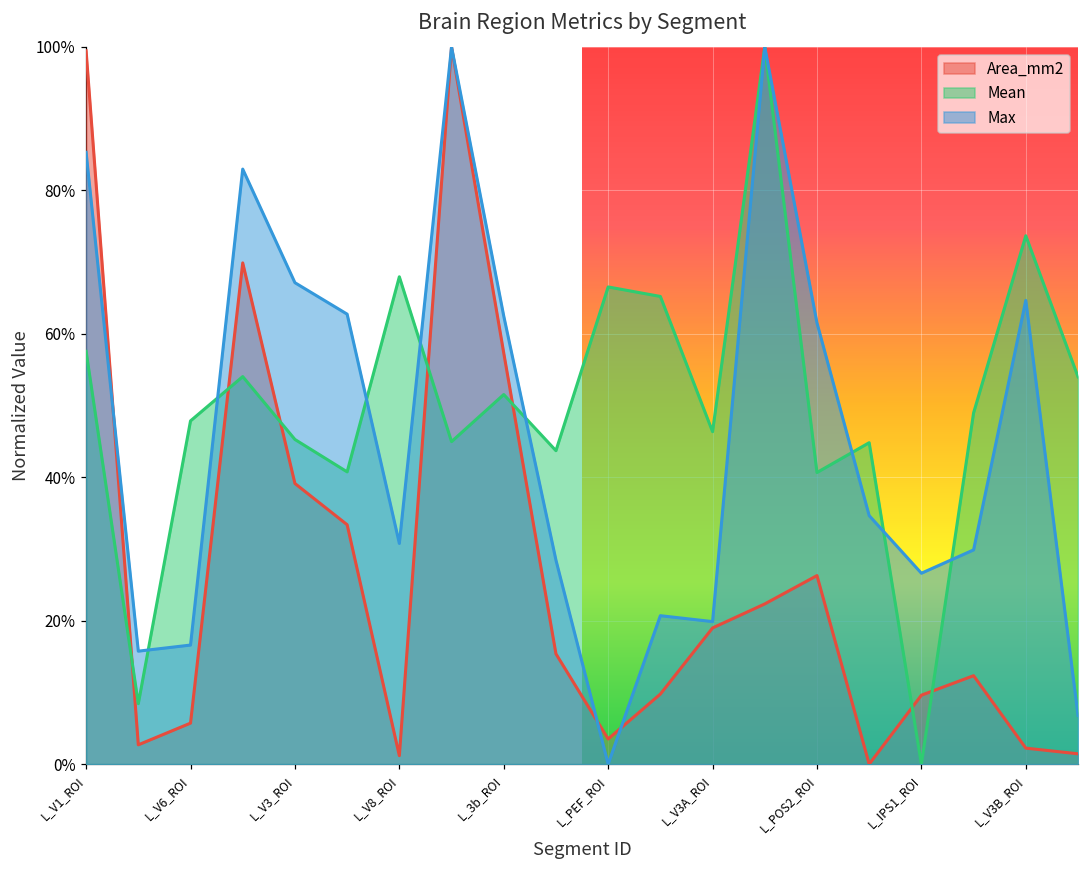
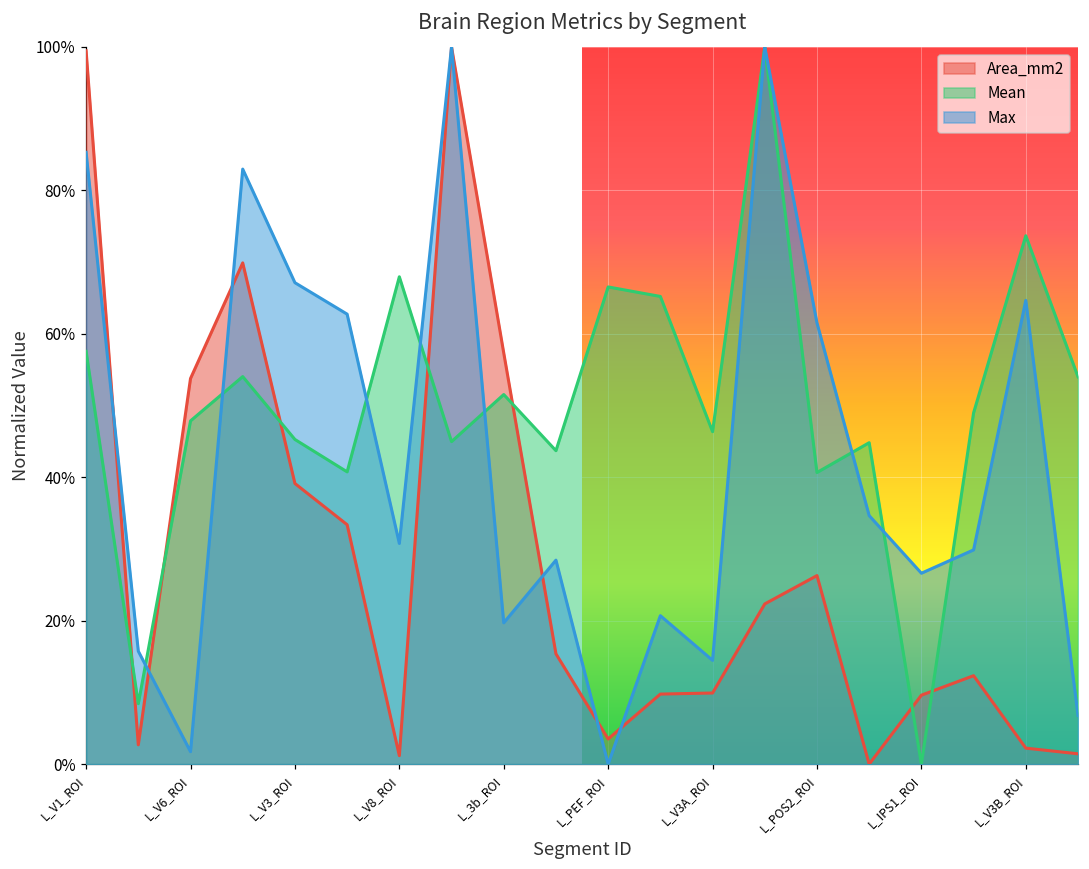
  {
    "Area_mm2": {
      "L_V1_ROI": "99%",
-     "L_V6_ROI": "6%",
+     "L_V6_ROI": "54%",
      "L_V3_ROI": "39%",
      "L_V8_ROI": "1%",
      "L_3b_ROI": "57%",
      "L_PEF_ROI": "4%",
-     "L_V3A_ROI": "19%",
+     "L_V3A_ROI": "10%",
      "L_POS2_ROI": "26%",
      "L_IPS1_ROI": "10%",
      "L_V3B_ROI": "2%"
    },
    "Mean": {
      "L_V1_ROI": "58%",
      "L_V6_ROI": "48%",
      "L_V3_ROI": "45%",
      "L_V8_ROI": "68%",
      "L_3b_ROI": "52%",
      "L_PEF_ROI": "67%",
      "L_V3A_ROI": "46%",
      "L_POS2_ROI": "41%",
      "L_IPS1_ROI": "0%",
      "L_V3B_ROI": "74%"
    },
    "Max": {
      "L_V1_ROI": "85%",
-     "L_V6_ROI": "17%",
+     "L_V6_ROI": "2%",
      "L_V3_ROI": "67%",
      "L_V8_ROI": "31%",
-     "L_3b_ROI": "62%",
+     "L_3b_ROI": "20%",
      "L_PEF_ROI": "0%",
-     "L_V3A_ROI": "20%",
+     "L_V3A_ROI": "14%",
      "L_POS2_ROI": "62%",
      "L_IPS1_ROI": "27%",
      "L_V3B_ROI": "65%"
    }
  }
